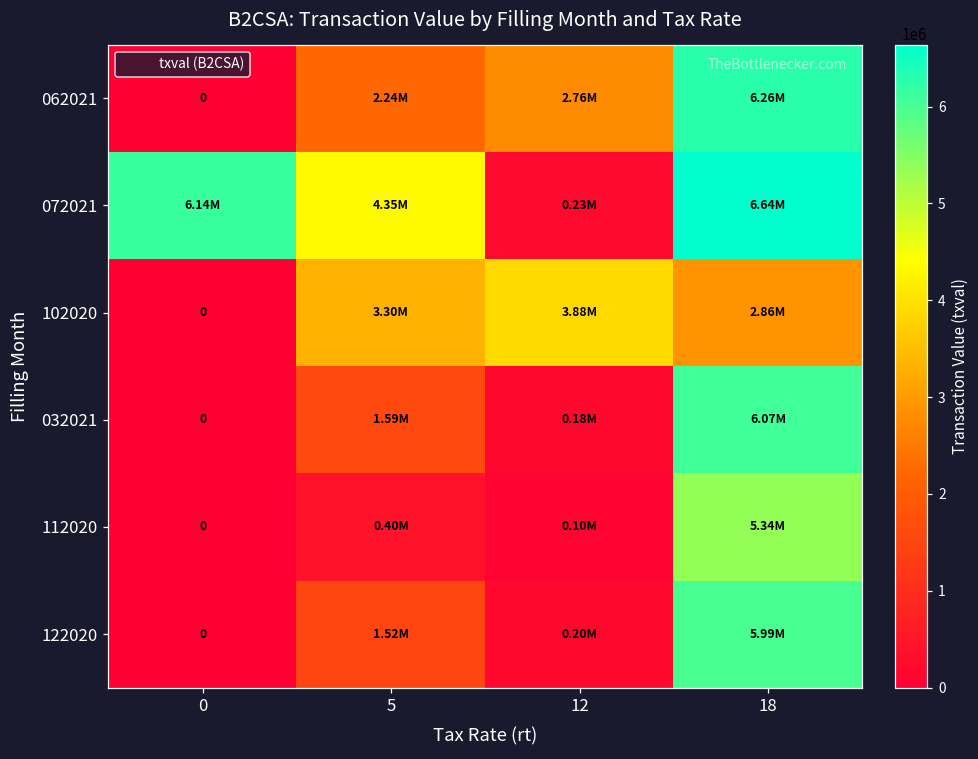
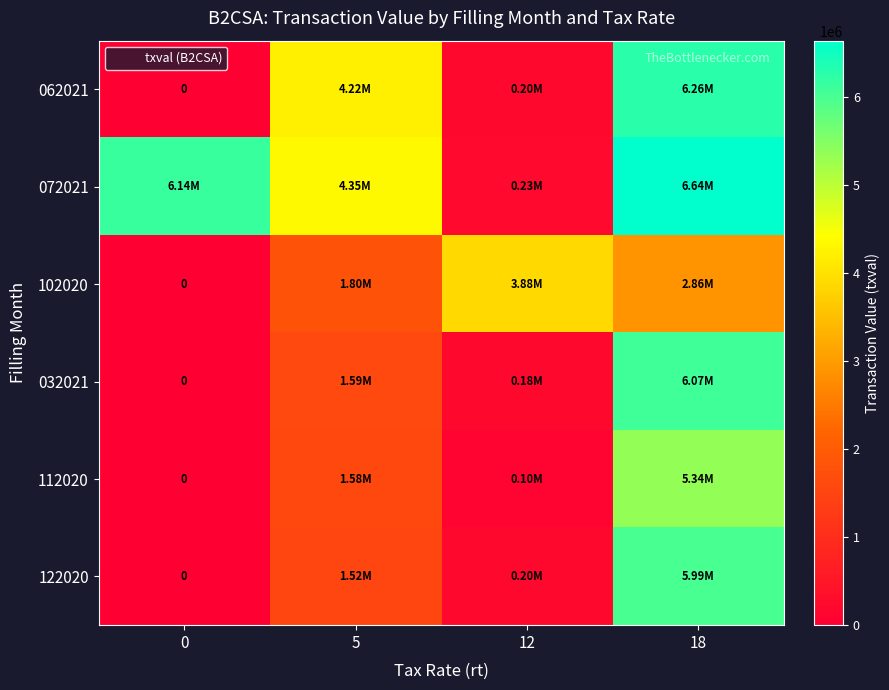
  {
    "062021": {
      "0": "0",
-     "5": "2.24M",
-     "12": "2.76M"
+     "5": "4.22M",
+     "12": "0.20M"
    },
    "072021": {
      "0": "6.14M",
      "5": "4.35M",
      "12": "0.23M",
      "18": "6.64M"
    },
    "102020": {
      "0": "0",
-     "5": "3.30M",
+     "5": "1.80M",
      "12": "3.88M",
      "18": "2.86M"
    },
    "032021": {
      "0": "0",
      "5": "1.59M",
      "12": "0.18M",
      "18": "6.07M"
    },
    "112020": {
      "0": "0",
-     "5": "0.40M",
+     "5": "1.58M",
      "12": "0.10M",
      "18": "5.34M"
    },
    "122020": {
      "0": "0",
      "5": "1.52M",
      "12": "0.20M",
      "18": "5.99M"
    }
  }
